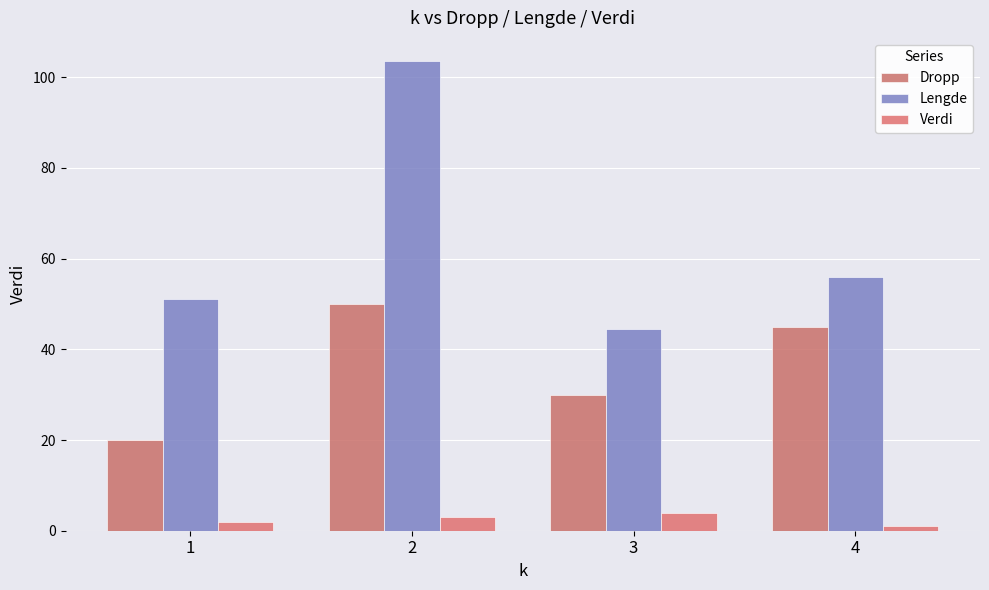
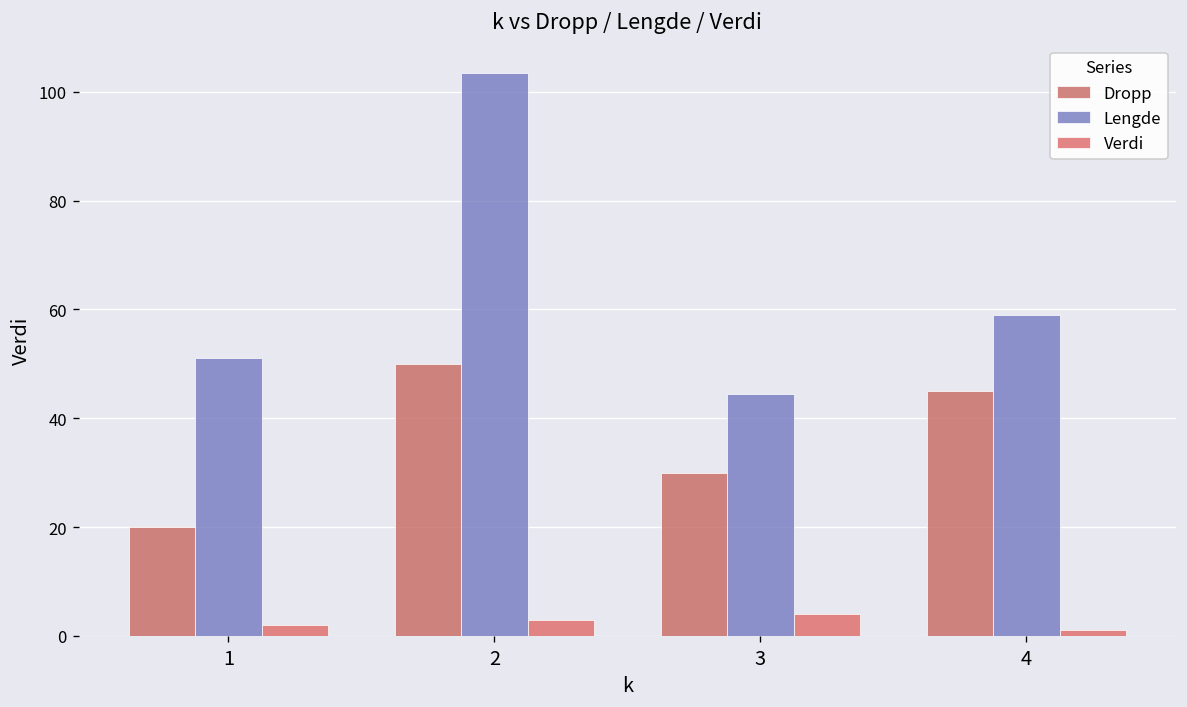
  {
    "Lengde": {
      "1": 51,
      "2": 104,
      "3": 45,
-     "4": 56
+     "4": 59
    }
  }
